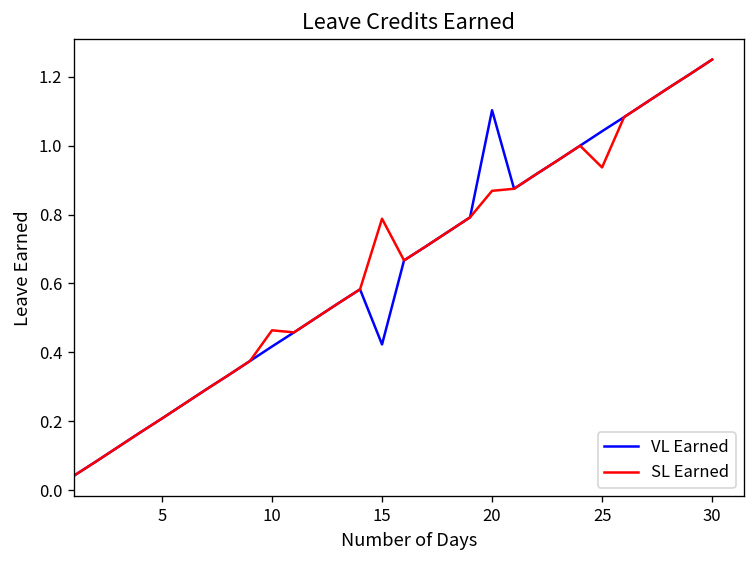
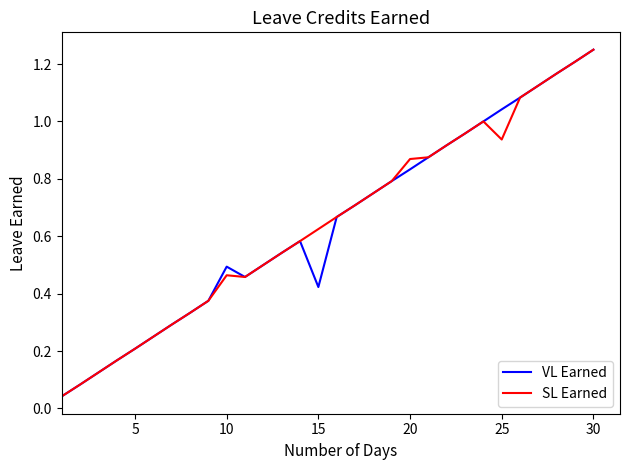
  {
    "VL Earned": {
-     "10": 0.42,
+     "10": 0.49,
      "15": 0.42,
-     "20": 1.10,
+     "20": 0.83,
      "25": 1.04
    },
    "SL Earned": {
      "10": 0.46,
-     "15": 0.79,
+     "15": 0.63,
      "20": 0.87,
      "25": 0.94
    }
  }
